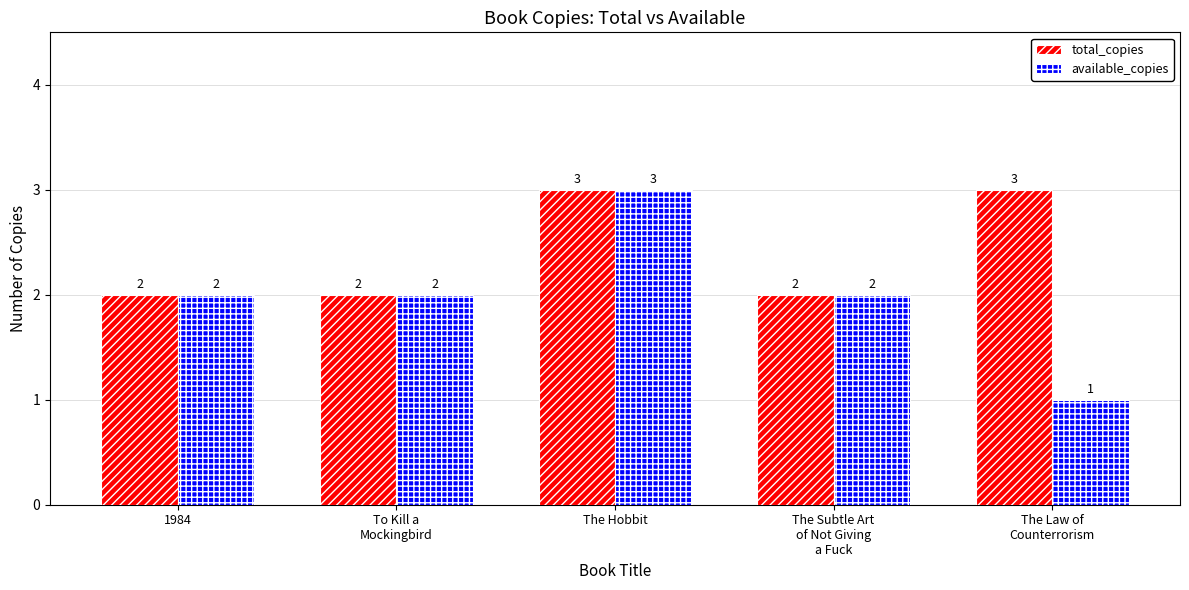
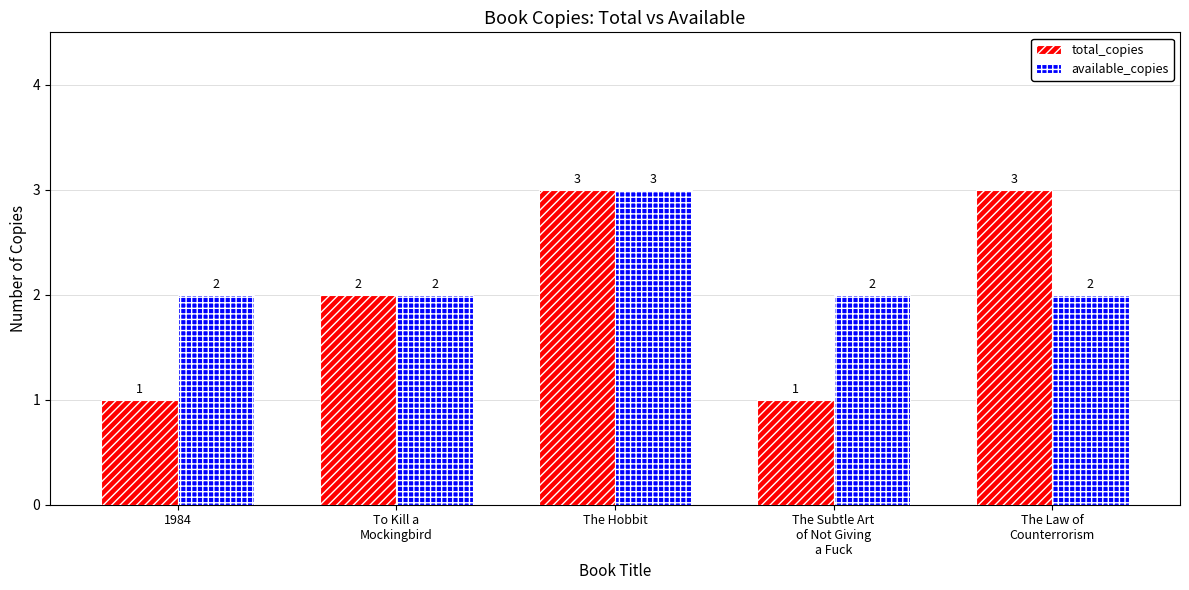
  {
    "total_copies": {
-     "1984": 2,
+     "1984": 1,
      "To Kill a Mockingbird": 2,
      "The Hobbit": 3,
-     "The Subtle Art of Not Giving a Fuck": 2,
+     "The Subtle Art of Not Giving a Fuck": 1,
      "The Law of Counterrorism": 3
    },
    "available_copies": {
      "1984": 2,
      "To Kill a Mockingbird": 2,
      "The Hobbit": 3,
      "The Subtle Art of Not Giving a Fuck": 2,
-     "The Law of Counterrorism": 1
+     "The Law of Counterrorism": 2
    }
  }
